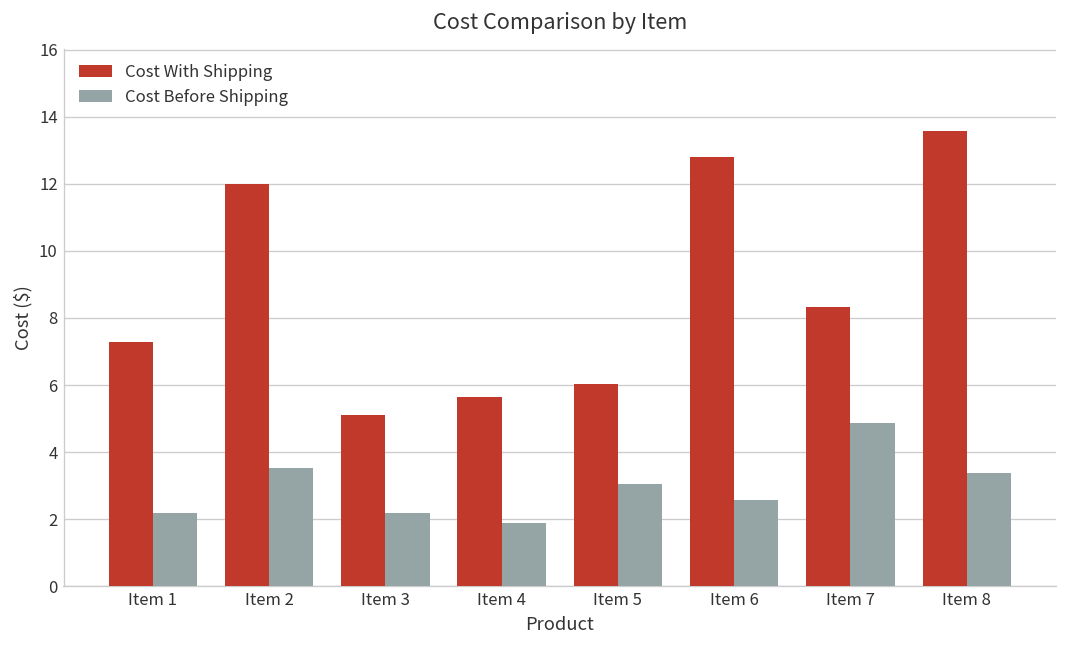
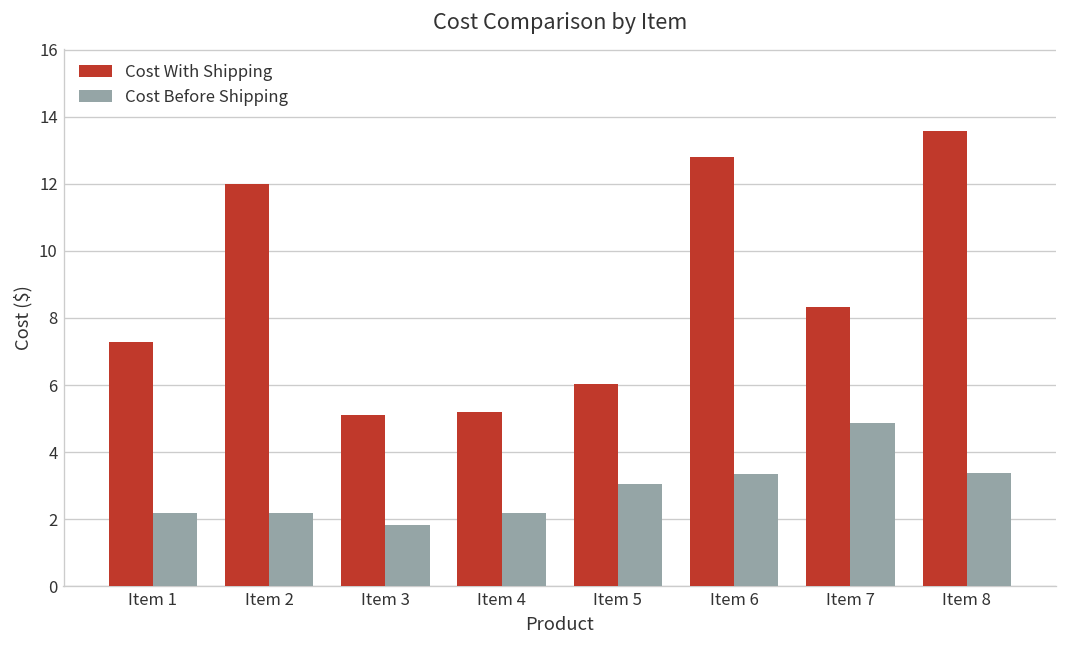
  {
    "Cost With Shipping": {
      "Item 1": 7.3,
      "Item 2": 12.0,
      "Item 3": 5.1,
-     "Item 4": 5.6,
+     "Item 4": 5.2,
      "Item 5": 6.0,
      "Item 6": 12.8,
      "Item 7": 8.3,
      "Item 8": 13.6
    },
    "Cost Before Shipping": {
      "Item 1": 2.2,
-     "Item 2": 3.5,
-     "Item 3": 2.2,
-     "Item 4": 1.9,
+     "Item 2": 2.2,
+     "Item 3": 1.8,
+     "Item 4": 2.2,
      "Item 5": 3.1,
-     "Item 6": 2.6,
+     "Item 6": 3.4,
      "Item 7": 4.9,
      "Item 8": 3.4
    }
  }
